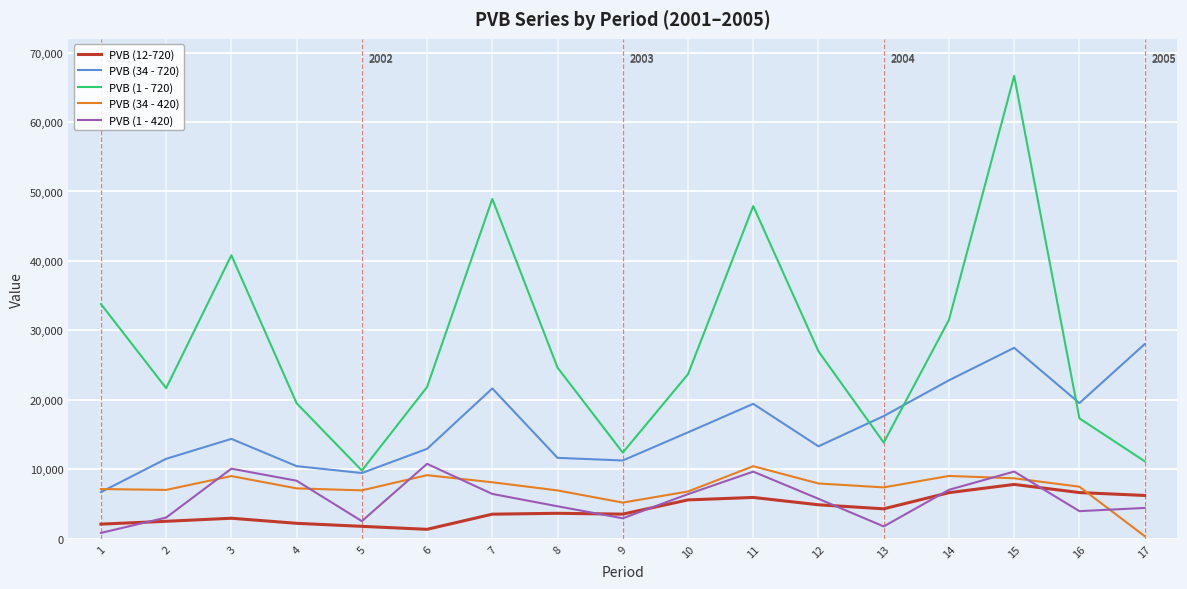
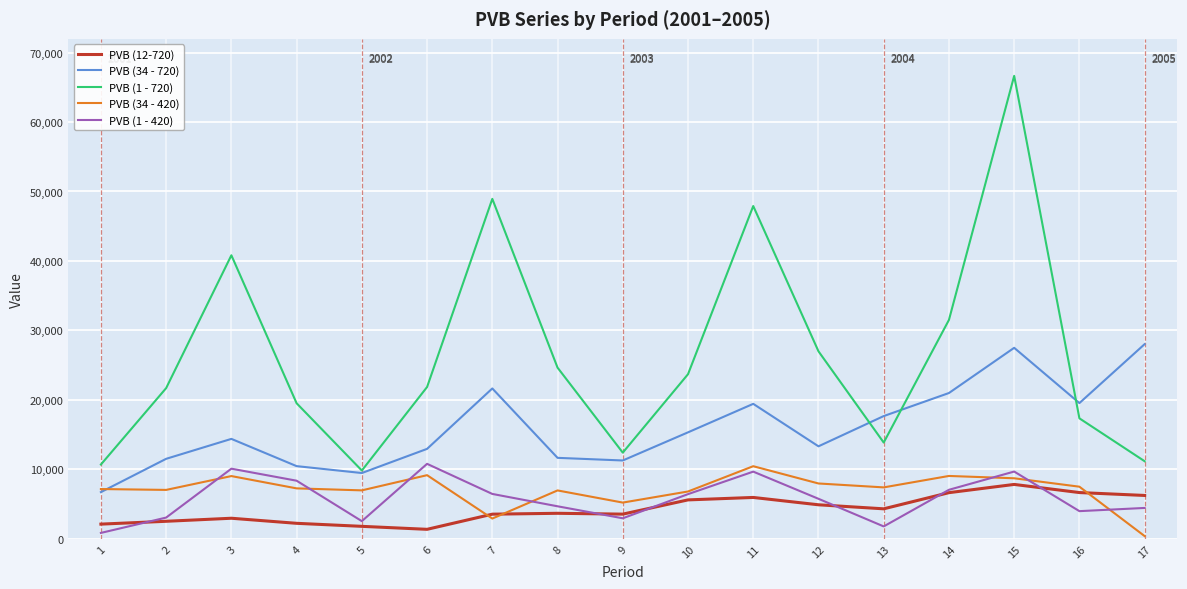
  {
    "PVB (12-720)": {
      "1": "2,000",
      "2": "3,000",
      "3": "3,000",
      "4": "2,000",
      "5": "2,000",
      "6": "1,000",
      "7": "4,000",
      "8": "4,000",
      "9": "4,000",
      "10": "6,000",
      "11": "6,000",
      "12": "5,000",
      "13": "4,000",
      "14": "7,000",
      "15": "8,000",
      "16": "7,000",
      "17": "6,000"
    },
    "PVB (34 - 720)": {
      "1": "7,000",
      "2": "12,000",
      "3": "14,000",
      "4": "10,000",
      "6": "13,000",
      "7": "22,000",
      "8": "12,000",
      "9": "11,000",
      "10": "15,000",
      "11": "19,000",
      "12": "13,000",
      "13": "18,000",
-     "14": "23,000",
+     "14": "21,000",
      "15": "27,000",
      "16": "20,000",
      "17": "28,000"
    },
    "PVB (1 - 720)": {
-     "1": "34,000",
+     "1": "11,000",
      "2": "22,000",
      "3": "41,000",
      "4": "20,000",
      "6": "22,000",
      "7": "49,000",
      "8": "25,000",
      "9": "12,000",
      "10": "24,000",
      "11": "48,000",
      "12": "27,000",
      "13": "14,000",
      "14": "32,000",
      "15": "67,000",
      "16": "17,000",
      "17": "11,000"
    },
    "PVB (34 - 420)": {
      "1": "7,000",
      "2": "7,000",
      "3": "9,000",
      "4": "7,000",
      "5": "7,000",
      "6": "9,000",
-     "7": "8,000",
+     "7": "3,000",
      "8": "7,000",
      "9": "5,000",
      "10": "7,000",
      "11": "10,000",
      "12": "8,000",
      "13": "7,000",
      "14": "9,000",
      "15": "9,000",
      "16": "7,000",
      "17": "0"
    },
    "PVB (1 - 420)": {
      "1": "1,000",
      "2": "3,000",
      "3": "10,000",
      "4": "8,000",
      "5": "3,000",
      "6": "11,000",
      "7": "6,000",
      "8": "5,000",
      "9": "3,000",
      "10": "6,000",
      "11": "10,000",
      "12": "6,000",
      "13": "2,000",
      "14": "7,000",
      "15": "10,000",
      "16": "4,000",
      "17": "4,000"
    }
  }
